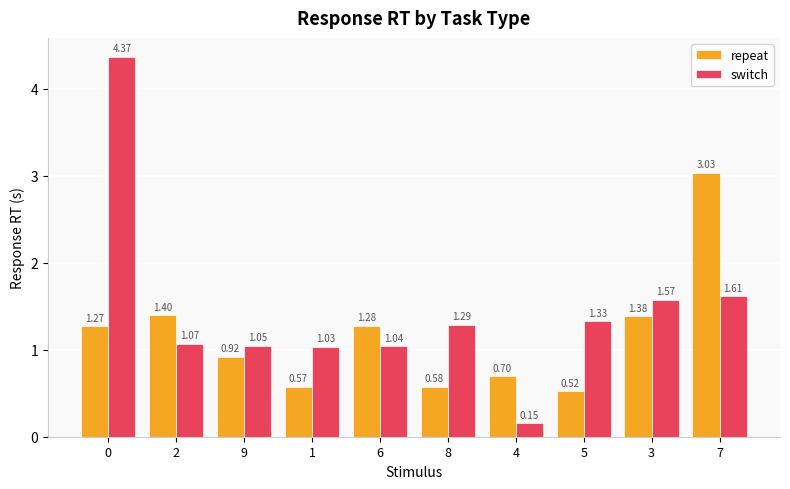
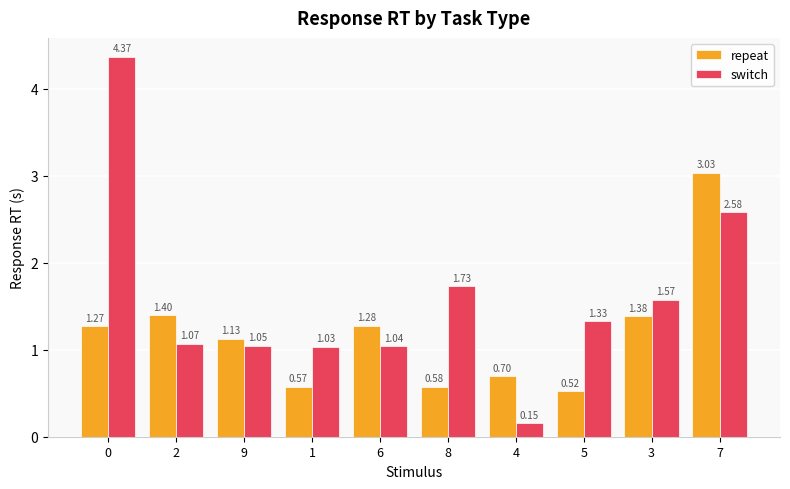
  {
    "repeat": {
      "0": 1.27,
      "2": 1.40,
-     "9": 0.92,
+     "9": 1.13,
      "1": 0.57,
      "6": 1.28,
      "8": 0.58,
      "4": 0.70,
      "5": 0.52,
      "3": 1.38,
      "7": 3.03
    },
    "switch": {
      "0": 4.37,
      "2": 1.07,
      "9": 1.05,
      "1": 1.03,
      "6": 1.04,
-     "8": 1.29,
+     "8": 1.73,
      "4": 0.15,
      "5": 1.33,
      "3": 1.57,
-     "7": 1.61
+     "7": 2.58
    }
  }
